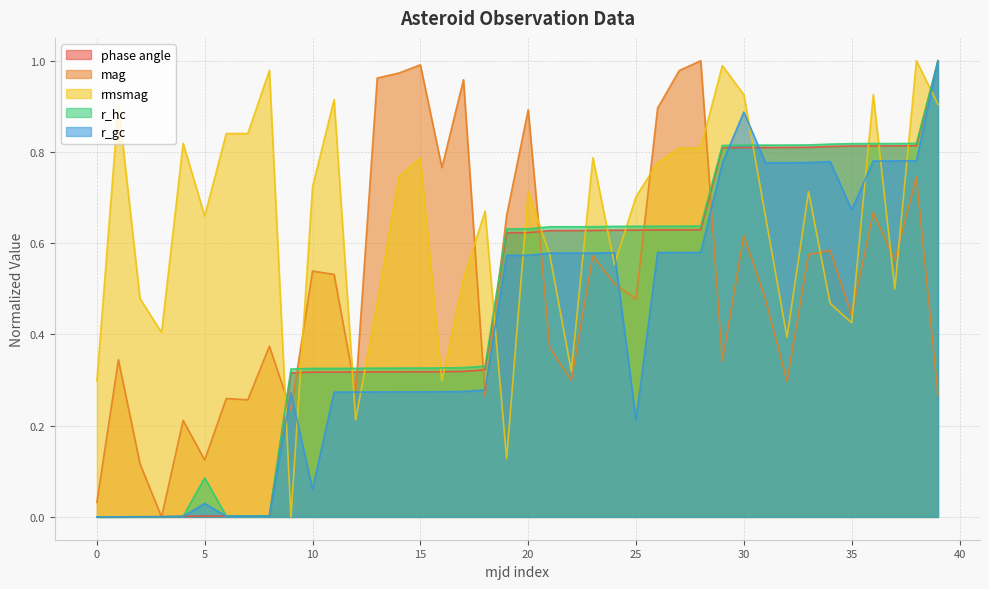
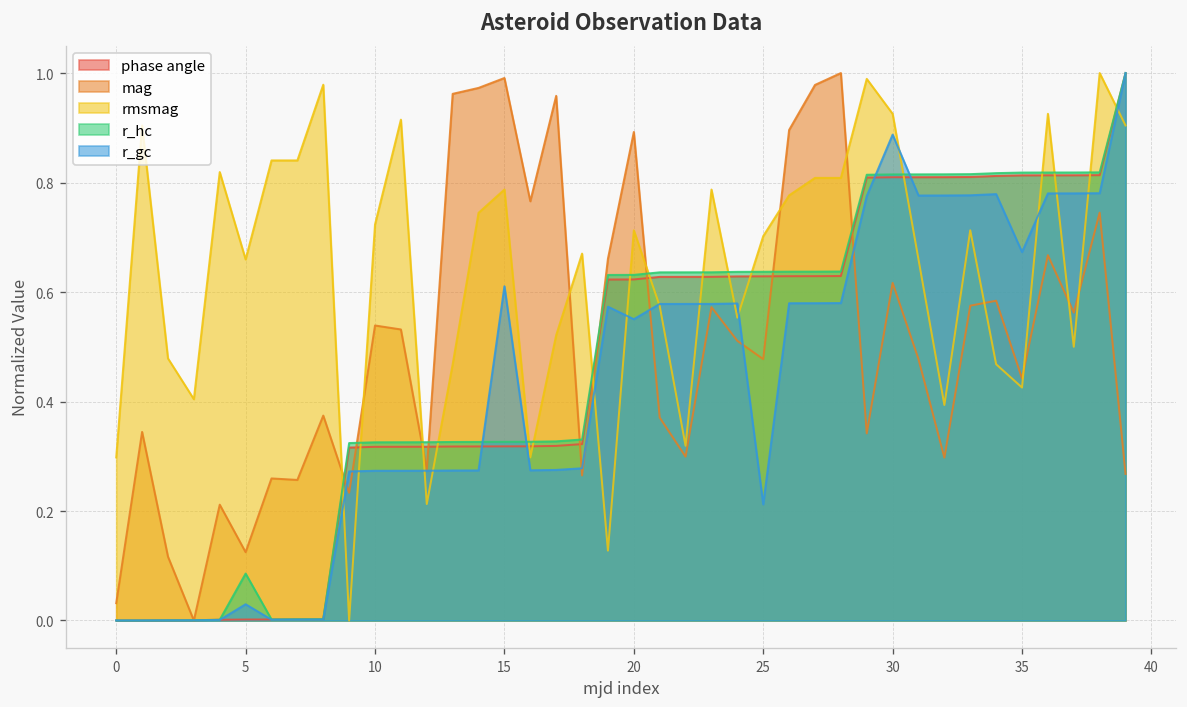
  {
    "r_hc": {
      "5": 0.09,
      "10": 0.33,
      "15": 0.33,
      "20": 0.63,
      "25": 0.64
    },
    "r_gc": {
      "5": 0.03,
-     "10": 0.06,
-     "15": 0.27,
-     "20": 0.57,
+     "10": 0.27,
+     "15": 0.61,
+     "20": 0.55,
      "25": 0.21,
      "30": 0.89,
      "35": 0.67
    }
  }
